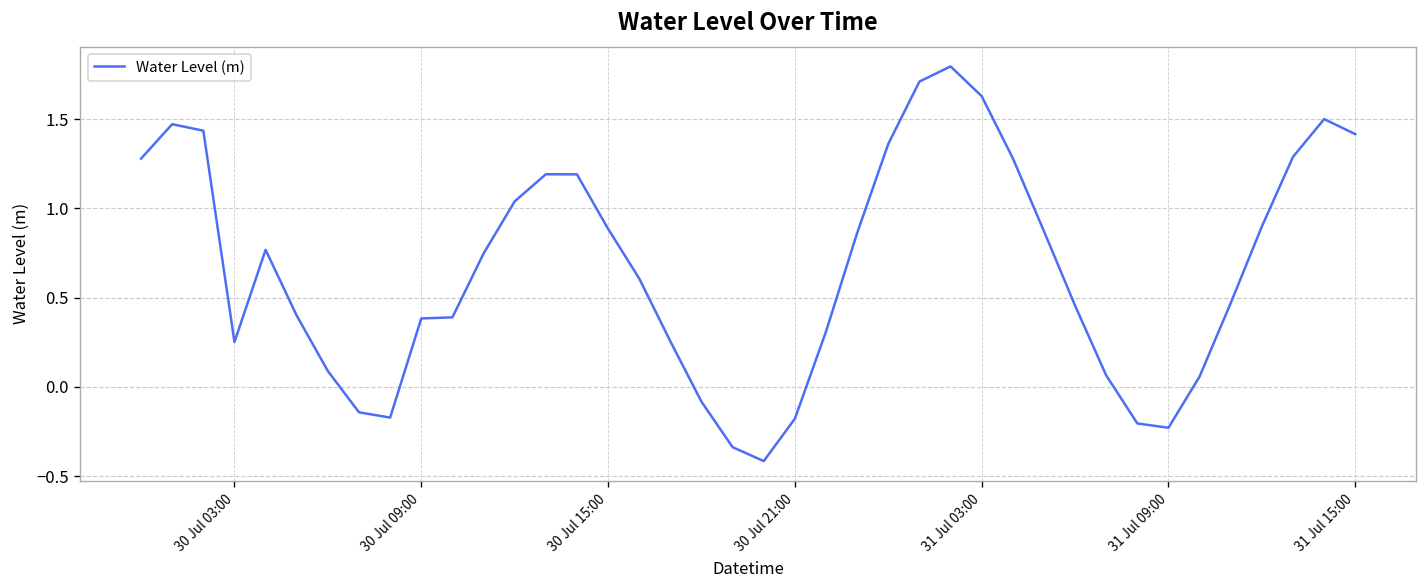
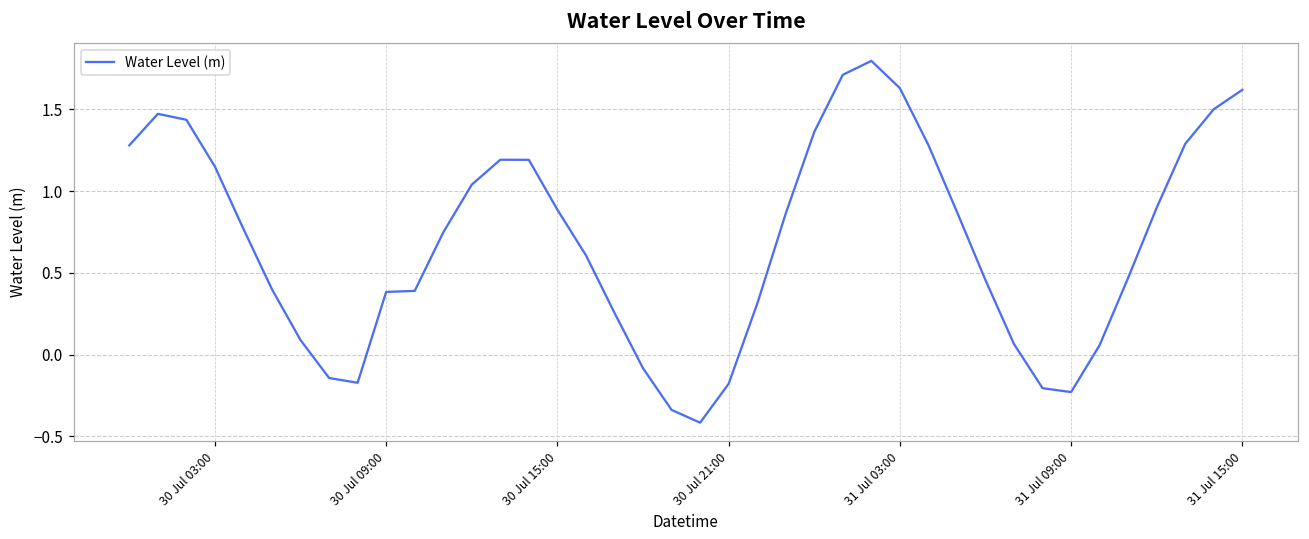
  {
-   "30 Jul 03:00": 0.25,
+   "30 Jul 03:00": 1.15,
    "30 Jul 09:00": 0.38,
    "30 Jul 15:00": 0.89,
    "30 Jul 21:00": -0.18,
    "31 Jul 03:00": 1.63,
    "31 Jul 09:00": -0.23,
-   "31 Jul 15:00": 1.42
+   "31 Jul 15:00": 1.62
  }
